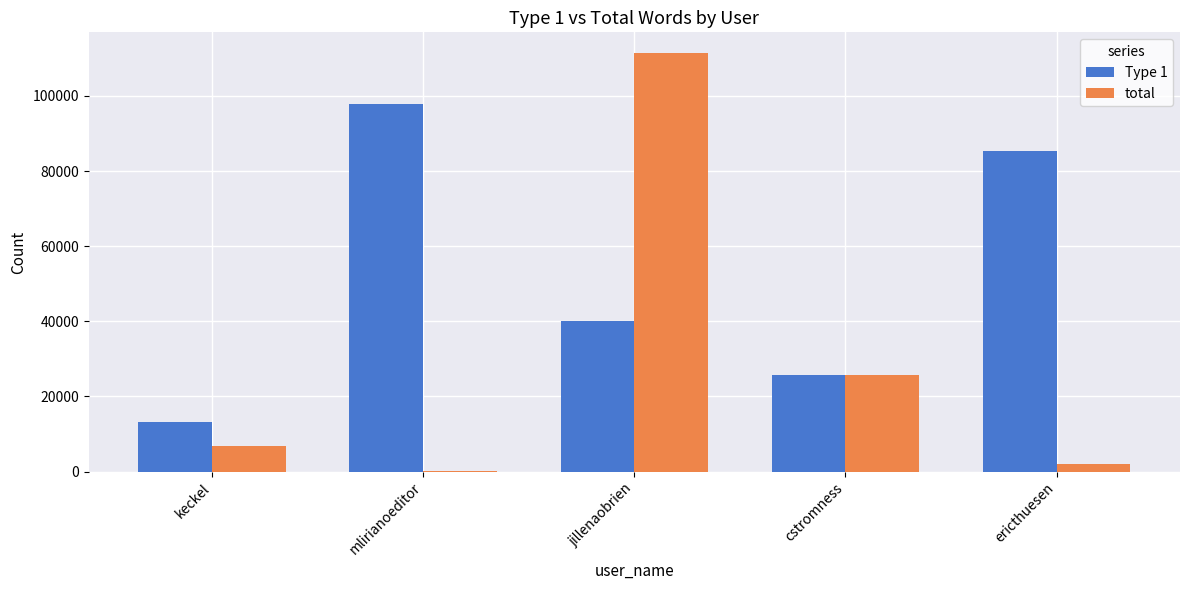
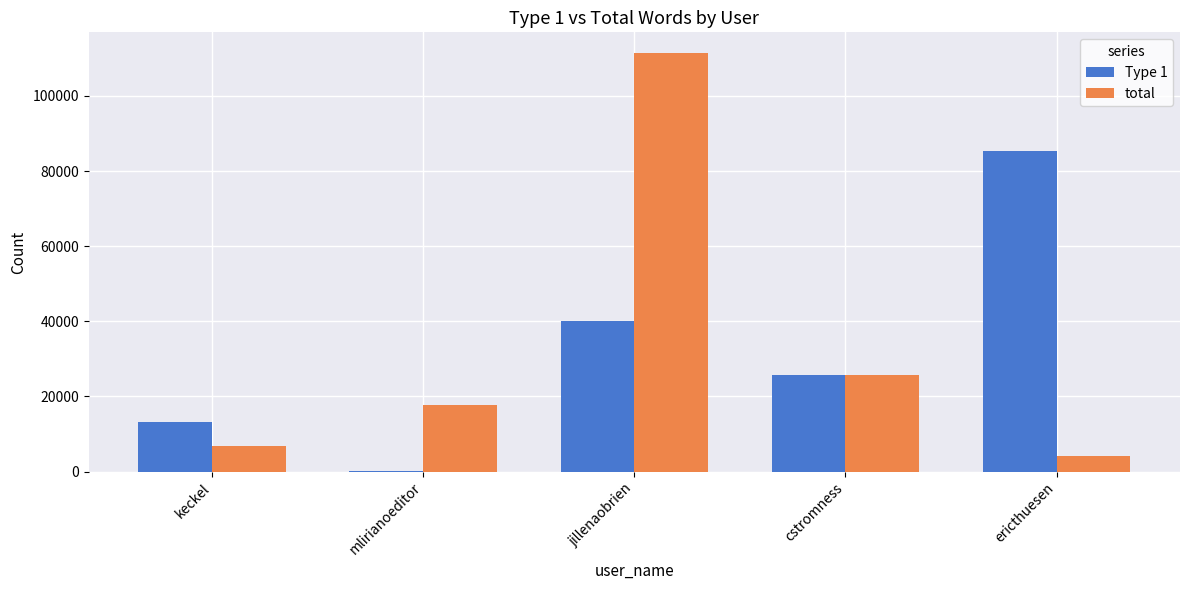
  {
    "Type 1": {
      "keckel": 13000,
-     "mlirianoeditor": 98000,
+     "mlirianoeditor": 0,
      "jillenaobrien": 40000,
      "cstromness": 26000,
      "ericthuesen": 85000
    },
    "total": {
      "keckel": 7000,
-     "mlirianoeditor": 0,
+     "mlirianoeditor": 18000,
      "jillenaobrien": 111000,
      "cstromness": 26000,
-     "ericthuesen": 2000
+     "ericthuesen": 4000
    }
  }
